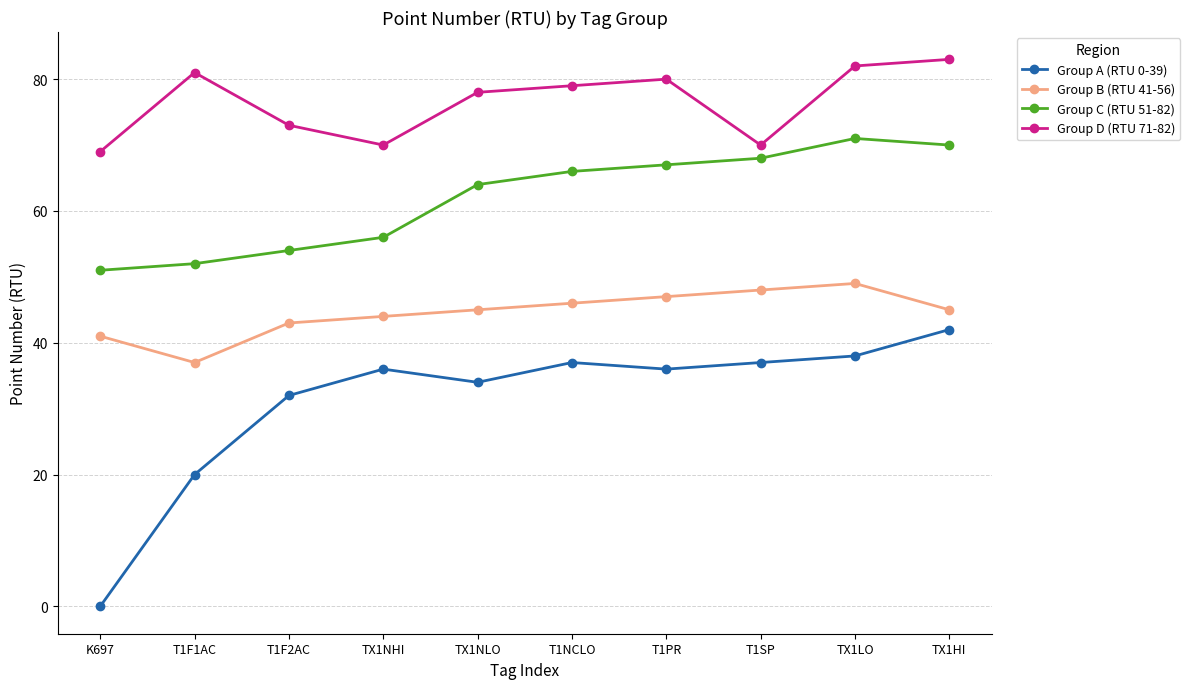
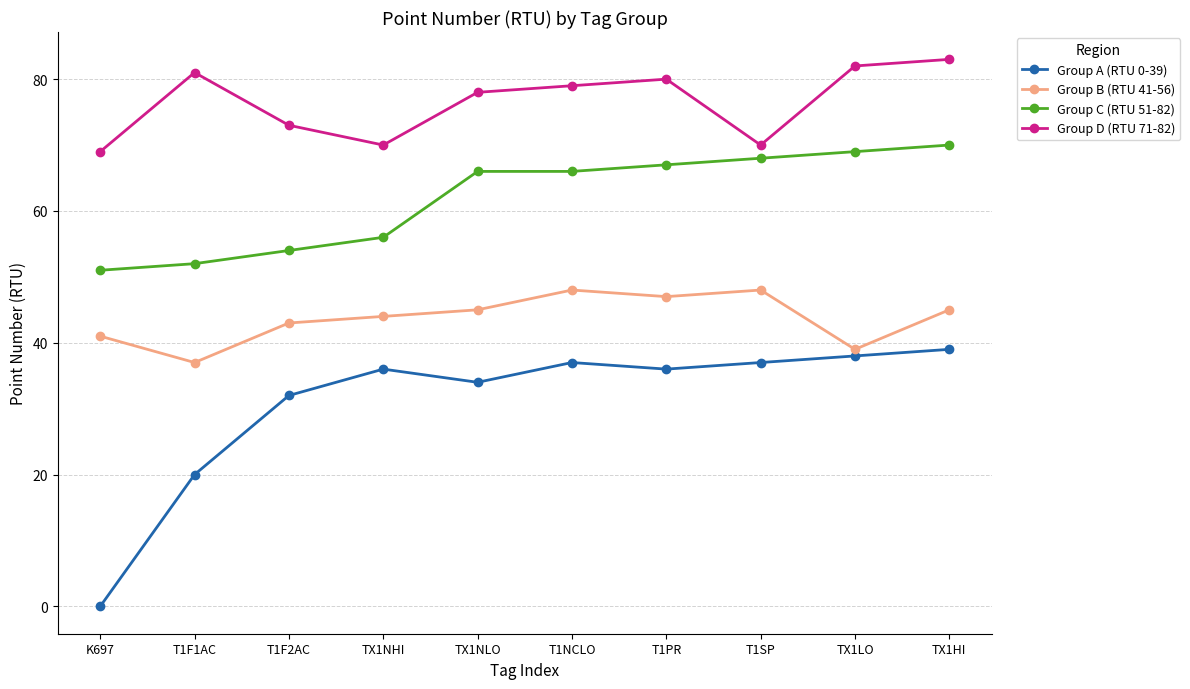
  {
    "Group A (RTU 0-39)": {
      "K697": 0,
      "T1F1AC": 20,
      "T1F2AC": 32,
      "TX1NHI": 36,
      "TX1NLO": 34,
      "T1NCLO": 37,
      "T1PR": 36,
      "T1SP": 37,
      "TX1LO": 38,
-     "TX1HI": 42
+     "TX1HI": 39
    },
    "Group B (RTU 41-56)": {
      "K697": 41,
      "T1F1AC": 37,
      "T1F2AC": 43,
      "TX1NHI": 44,
      "TX1NLO": 45,
-     "T1NCLO": 46,
+     "T1NCLO": 48,
      "T1PR": 47,
      "T1SP": 48,
-     "TX1LO": 49,
+     "TX1LO": 39,
      "TX1HI": 45
    },
    "Group C (RTU 51-82)": {
      "K697": 51,
      "T1F1AC": 52,
      "T1F2AC": 54,
      "TX1NHI": 56,
-     "TX1NLO": 64,
+     "TX1NLO": 66,
      "T1NCLO": 66,
      "T1PR": 67,
      "T1SP": 68,
-     "TX1LO": 71,
+     "TX1LO": 69,
      "TX1HI": 70
    },
    "Group D (RTU 71-82)": {
      "K697": 69,
      "T1F1AC": 81,
      "T1F2AC": 73,
      "TX1NHI": 70,
      "TX1NLO": 78,
      "T1NCLO": 79,
      "T1PR": 80,
      "T1SP": 70,
      "TX1LO": 82,
      "TX1HI": 83
    }
  }
